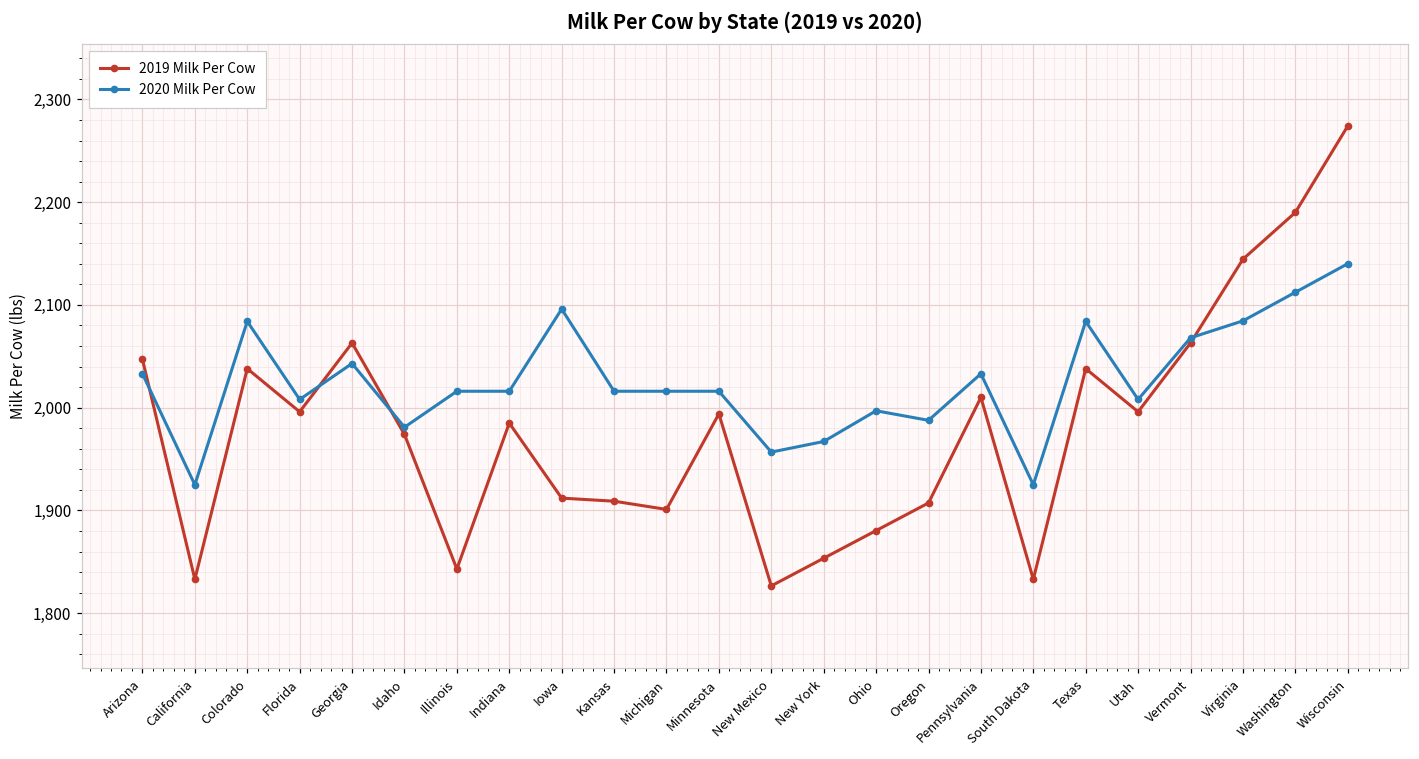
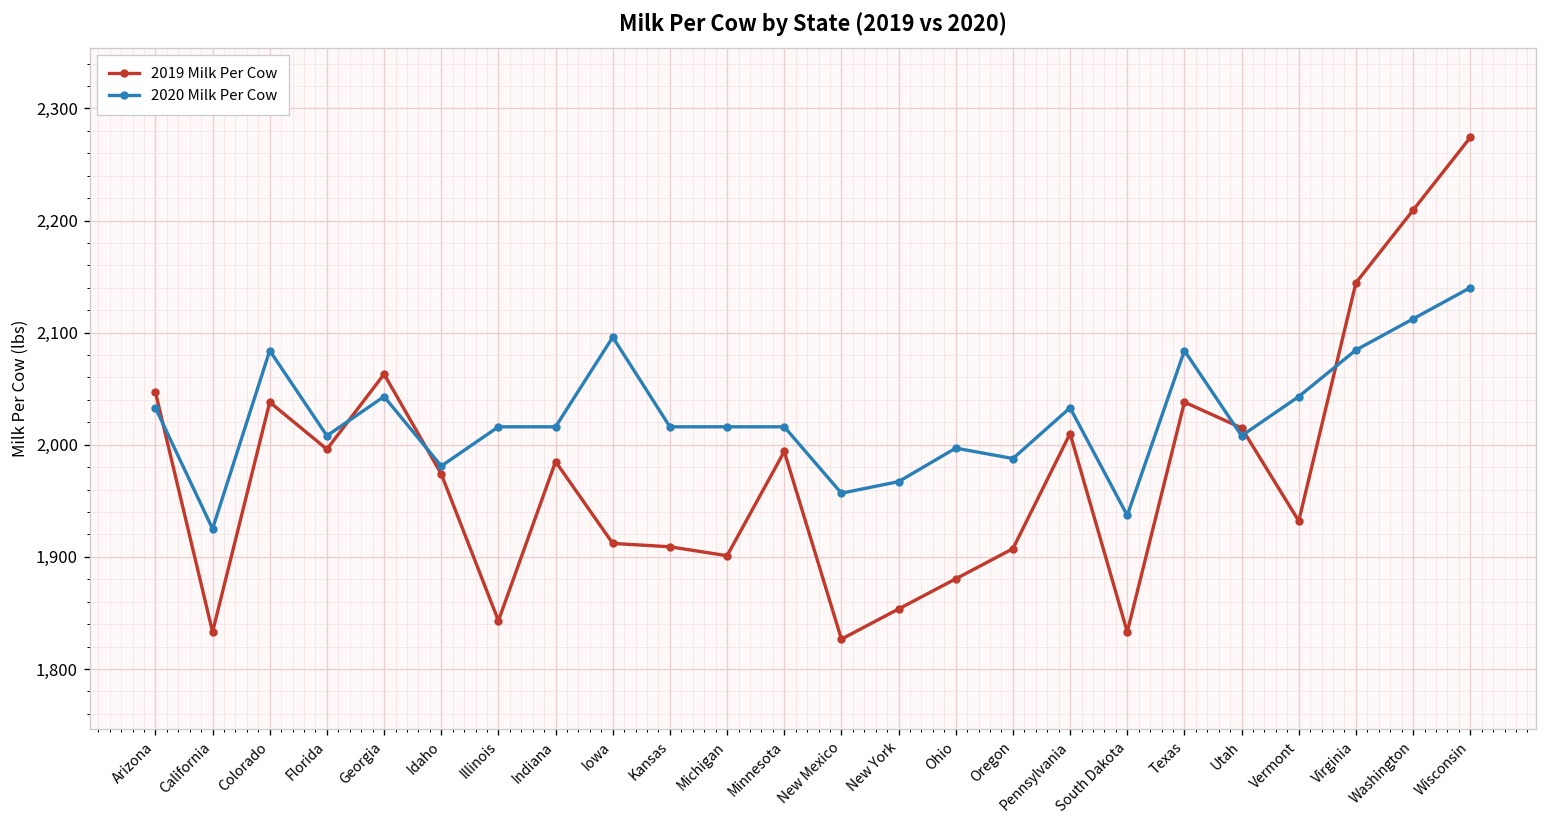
  {
    "2019 Milk Per Cow": {
      "Arizona": "2,050",
      "California": "1,830",
      "Colorado": "2,040",
      "Florida": "2,000",
      "Georgia": "2,060",
      "Idaho": "1,970",
      "Illinois": "1,840",
      "Indiana": "1,990",
      "Iowa": "1,910",
      "Kansas": "1,910",
      "Michigan": "1,900",
      "Minnesota": "1,990",
      "New Mexico": "1,830",
      "New York": "1,850",
      "Ohio": "1,880",
      "Oregon": "1,910",
      "Pennsylvania": "2,010",
      "South Dakota": "1,830",
      "Texas": "2,040",
-     "Utah": "2,000",
-     "Vermont": "2,060",
+     "Utah": "2,020",
+     "Vermont": "1,930",
      "Virginia": "2,140",
-     "Washington": "2,190",
+     "Washington": "2,210",
      "Wisconsin": "2,270"
    },
    "2020 Milk Per Cow": {
      "Arizona": "2,030",
      "California": "1,930",
      "Colorado": "2,080",
      "Florida": "2,010",
      "Georgia": "2,040",
      "Idaho": "1,980",
      "Illinois": "2,020",
      "Indiana": "2,020",
      "Iowa": "2,100",
      "Kansas": "2,020",
      "Michigan": "2,020",
      "Minnesota": "2,020",
      "New Mexico": "1,960",
      "New York": "1,970",
      "Ohio": "2,000",
      "Oregon": "1,990",
      "Pennsylvania": "2,030",
-     "South Dakota": "1,930",
+     "South Dakota": "1,940",
      "Texas": "2,080",
      "Utah": "2,010",
-     "Vermont": "2,070",
+     "Vermont": "2,040",
      "Virginia": "2,080",
      "Washington": "2,110",
      "Wisconsin": "2,140"
    }
  }
